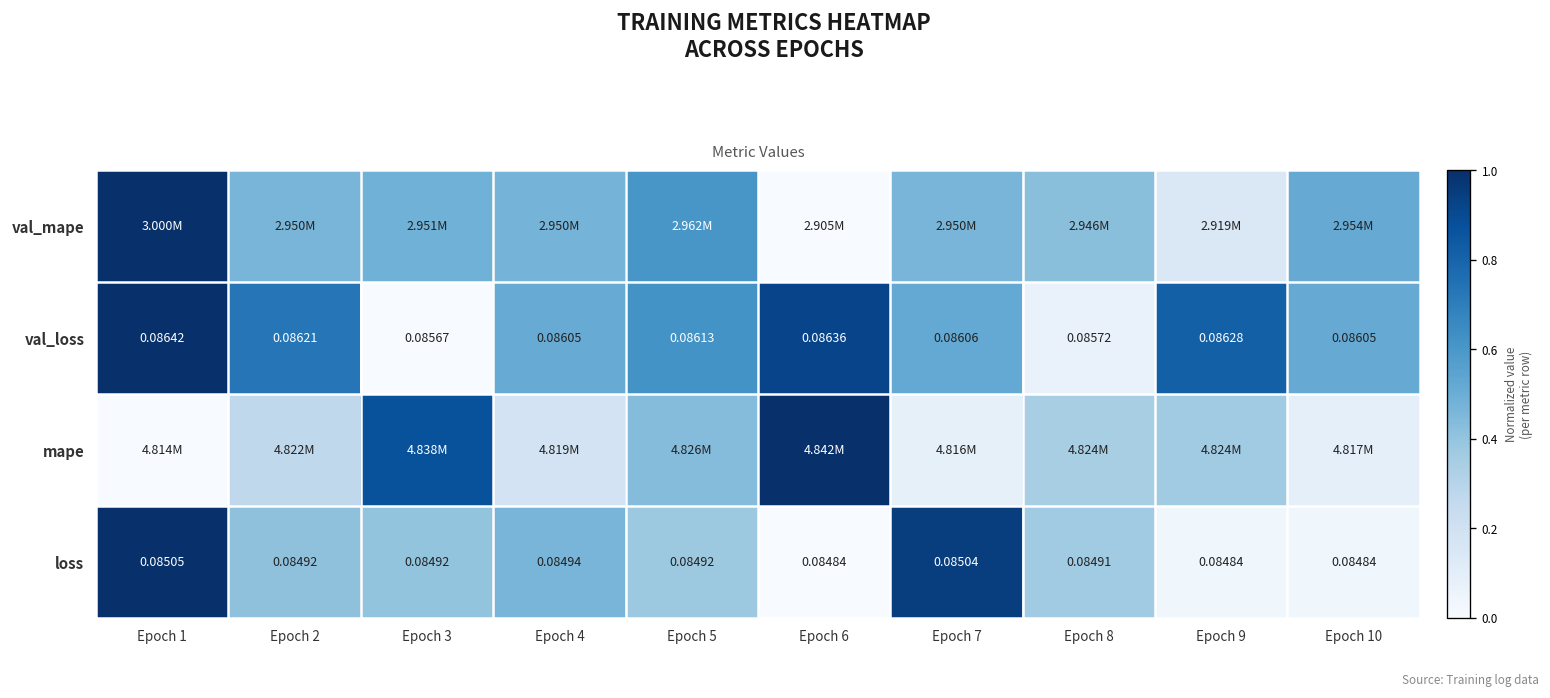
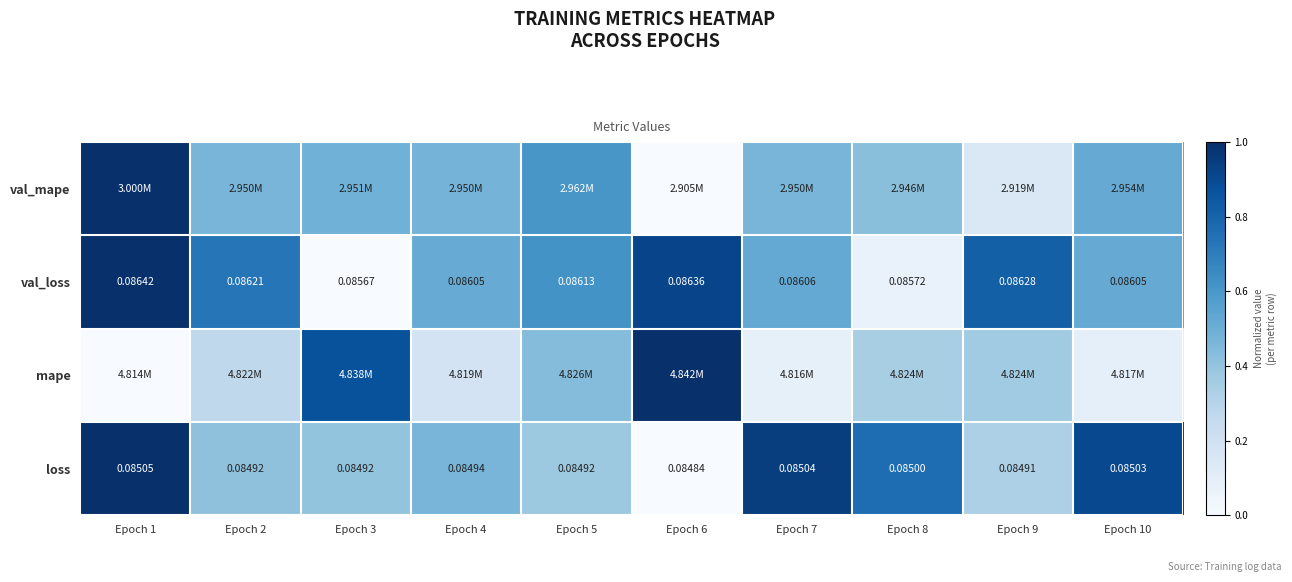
  {
    "val_mape": {
      "Epoch 1": "3.000M",
      "Epoch 2": "2.950M",
      "Epoch 3": "2.951M",
      "Epoch 4": "2.950M",
      "Epoch 5": "2.962M",
      "Epoch 6": "2.905M",
      "Epoch 7": "2.950M",
      "Epoch 8": "2.946M",
      "Epoch 9": "2.919M",
      "Epoch 10": "2.954M"
    },
    "val_loss": {
      "Epoch 1": "0.08642",
      "Epoch 2": "0.08621",
      "Epoch 3": "0.08567",
      "Epoch 4": "0.08605",
      "Epoch 5": "0.08613",
      "Epoch 6": "0.08636",
      "Epoch 7": "0.08606",
      "Epoch 8": "0.08572",
      "Epoch 9": "0.08628",
      "Epoch 10": "0.08605"
    },
    "mape": {
      "Epoch 1": "4.814M",
      "Epoch 2": "4.822M",
      "Epoch 3": "4.838M",
      "Epoch 4": "4.819M",
      "Epoch 5": "4.826M",
      "Epoch 6": "4.842M",
      "Epoch 7": "4.816M",
      "Epoch 8": "4.824M",
      "Epoch 9": "4.824M",
      "Epoch 10": "4.817M"
    },
    "loss": {
      "Epoch 1": "0.08505",
      "Epoch 2": "0.08492",
      "Epoch 3": "0.08492",
      "Epoch 4": "0.08494",
      "Epoch 5": "0.08492",
      "Epoch 6": "0.08484",
      "Epoch 7": "0.08504",
-     "Epoch 8": "0.08491",
-     "Epoch 9": "0.08484",
-     "Epoch 10": "0.08484"
+     "Epoch 8": "0.08500",
+     "Epoch 9": "0.08491",
+     "Epoch 10": "0.08503"
    }
  }
